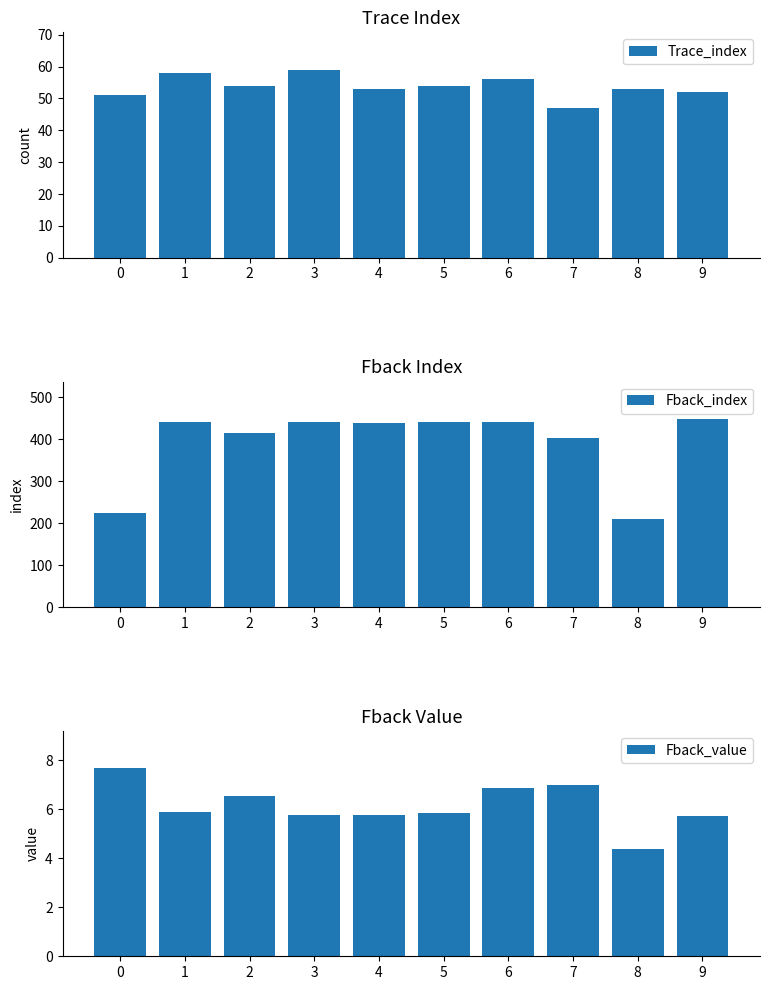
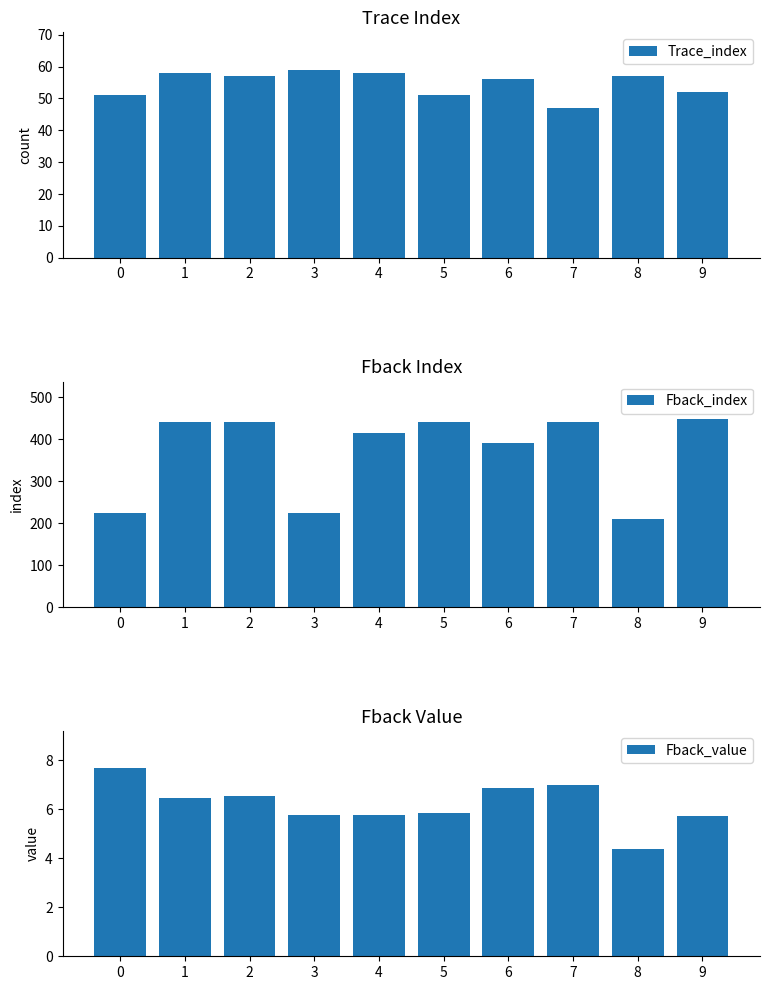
  {
    "Trace Index": {
      "0": 51,
      "1": 58,
-     "2": 54,
+     "2": 57,
      "3": 59,
-     "4": 53,
-     "5": 54,
+     "4": 58,
+     "5": 51,
      "6": 56,
      "7": 47,
-     "8": 53,
+     "8": 57,
      "9": 52
    },
    "Fback Index": {
      "0": 230,
      "1": 440,
-     "2": 410,
-     "3": 440,
-     "4": 440,
+     "2": 440,
+     "3": 220,
+     "4": 420,
      "5": 440,
-     "6": 440,
-     "7": 400,
+     "6": 390,
+     "7": 440,
      "8": 210,
      "9": 450
    },
    "Fback Value": {
      "0": 7.7,
-     "1": 5.9,
+     "1": 6.5,
      "2": 6.5,
      "3": 5.8,
      "4": 5.8,
      "5": 5.8,
      "6": 6.9,
      "7": 7.0,
      "8": 4.4,
      "9": 5.7
    }
  }
